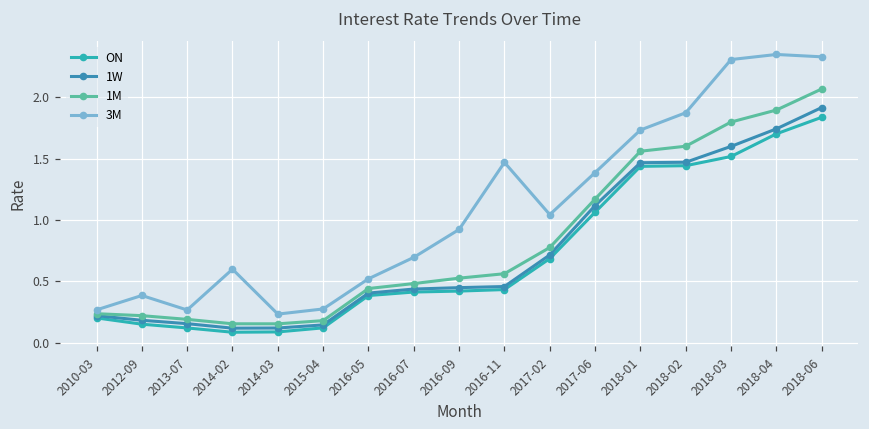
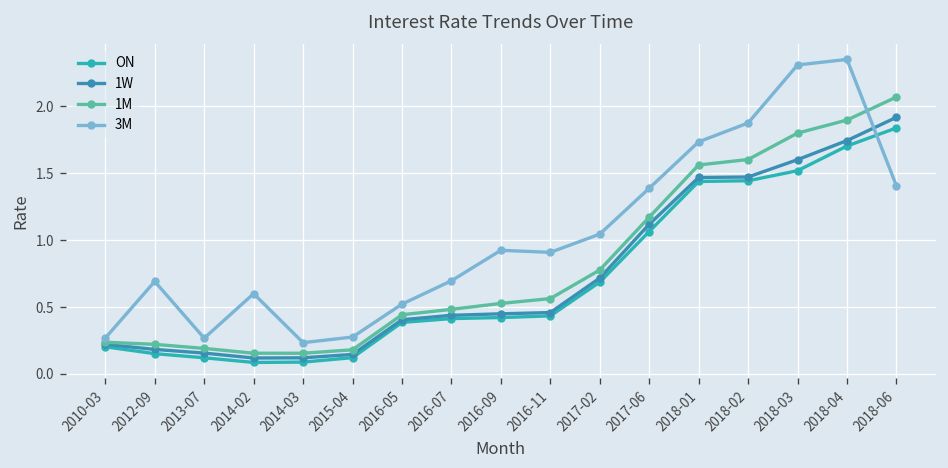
  {
    "3M": {
      "2010-03": 0.27,
-     "2012-09": 0.39,
+     "2012-09": 0.69,
      "2013-07": 0.27,
      "2014-02": 0.60,
      "2014-03": 0.23,
      "2015-04": 0.28,
      "2016-05": 0.52,
      "2016-07": 0.70,
      "2016-09": 0.92,
-     "2016-11": 1.47,
+     "2016-11": 0.91,
      "2017-02": 1.04,
      "2017-06": 1.39,
      "2018-01": 1.73,
      "2018-02": 1.87,
      "2018-03": 2.31,
      "2018-04": 2.35,
-     "2018-06": 2.33
+     "2018-06": 1.41
    }
  }
